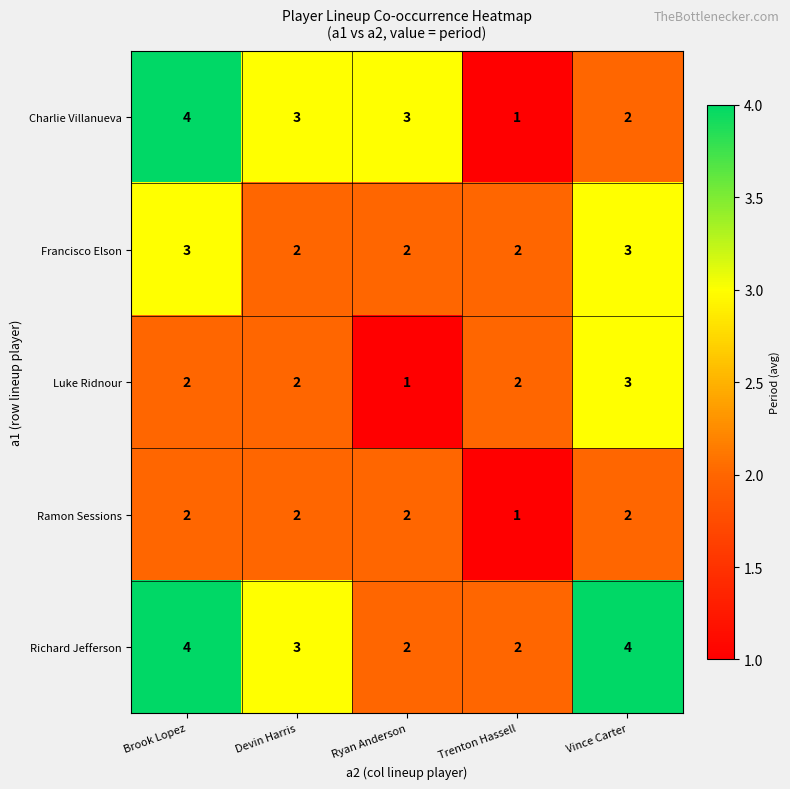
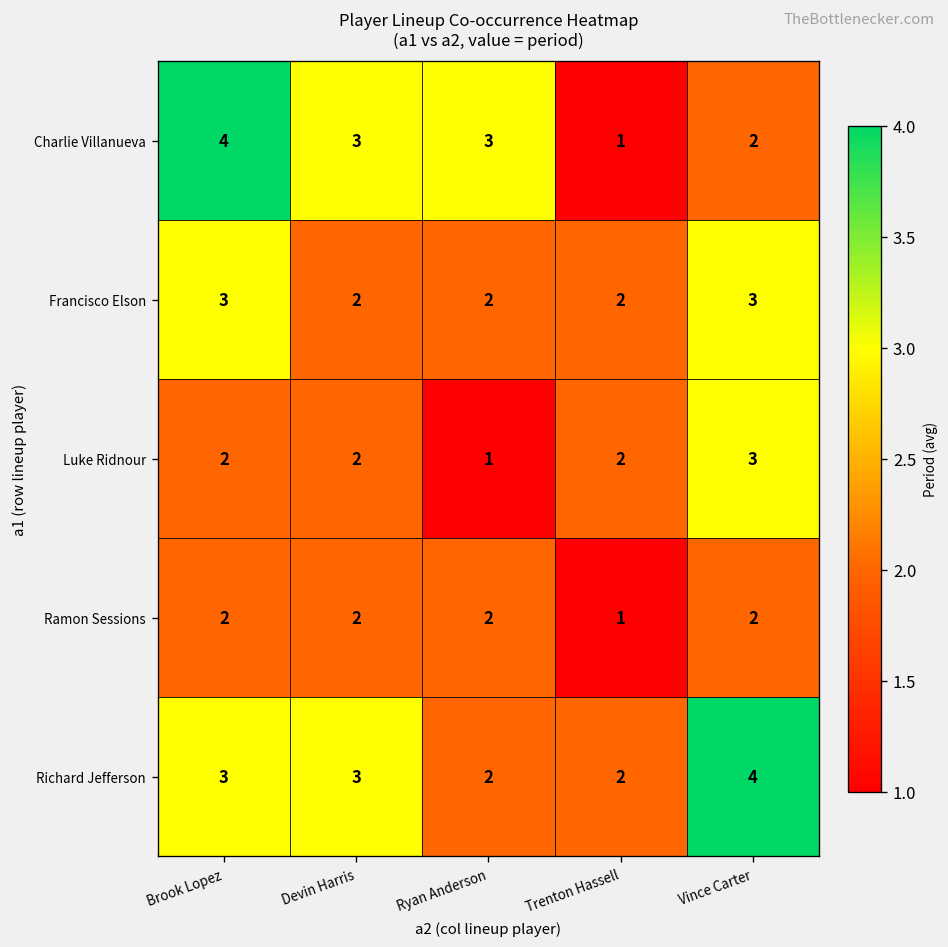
  {
    "Charlie Villanueva": {
      "Brook Lopez": 4,
      "Devin Harris": 3,
      "Ryan Anderson": 3,
      "Trenton Hassell": 1,
      "Vince Carter": 2
    },
    "Francisco Elson": {
      "Brook Lopez": 3,
      "Devin Harris": 2,
      "Ryan Anderson": 2,
      "Trenton Hassell": 2,
      "Vince Carter": 3
    },
    "Luke Ridnour": {
      "Brook Lopez": 2,
      "Devin Harris": 2,
      "Ryan Anderson": 1,
      "Trenton Hassell": 2,
      "Vince Carter": 3
    },
    "Ramon Sessions": {
      "Brook Lopez": 2,
      "Devin Harris": 2,
      "Ryan Anderson": 2,
      "Trenton Hassell": 1,
      "Vince Carter": 2
    },
    "Richard Jefferson": {
-     "Brook Lopez": 4,
+     "Brook Lopez": 3,
      "Devin Harris": 3,
      "Ryan Anderson": 2,
      "Trenton Hassell": 2,
      "Vince Carter": 4
    }
  }
